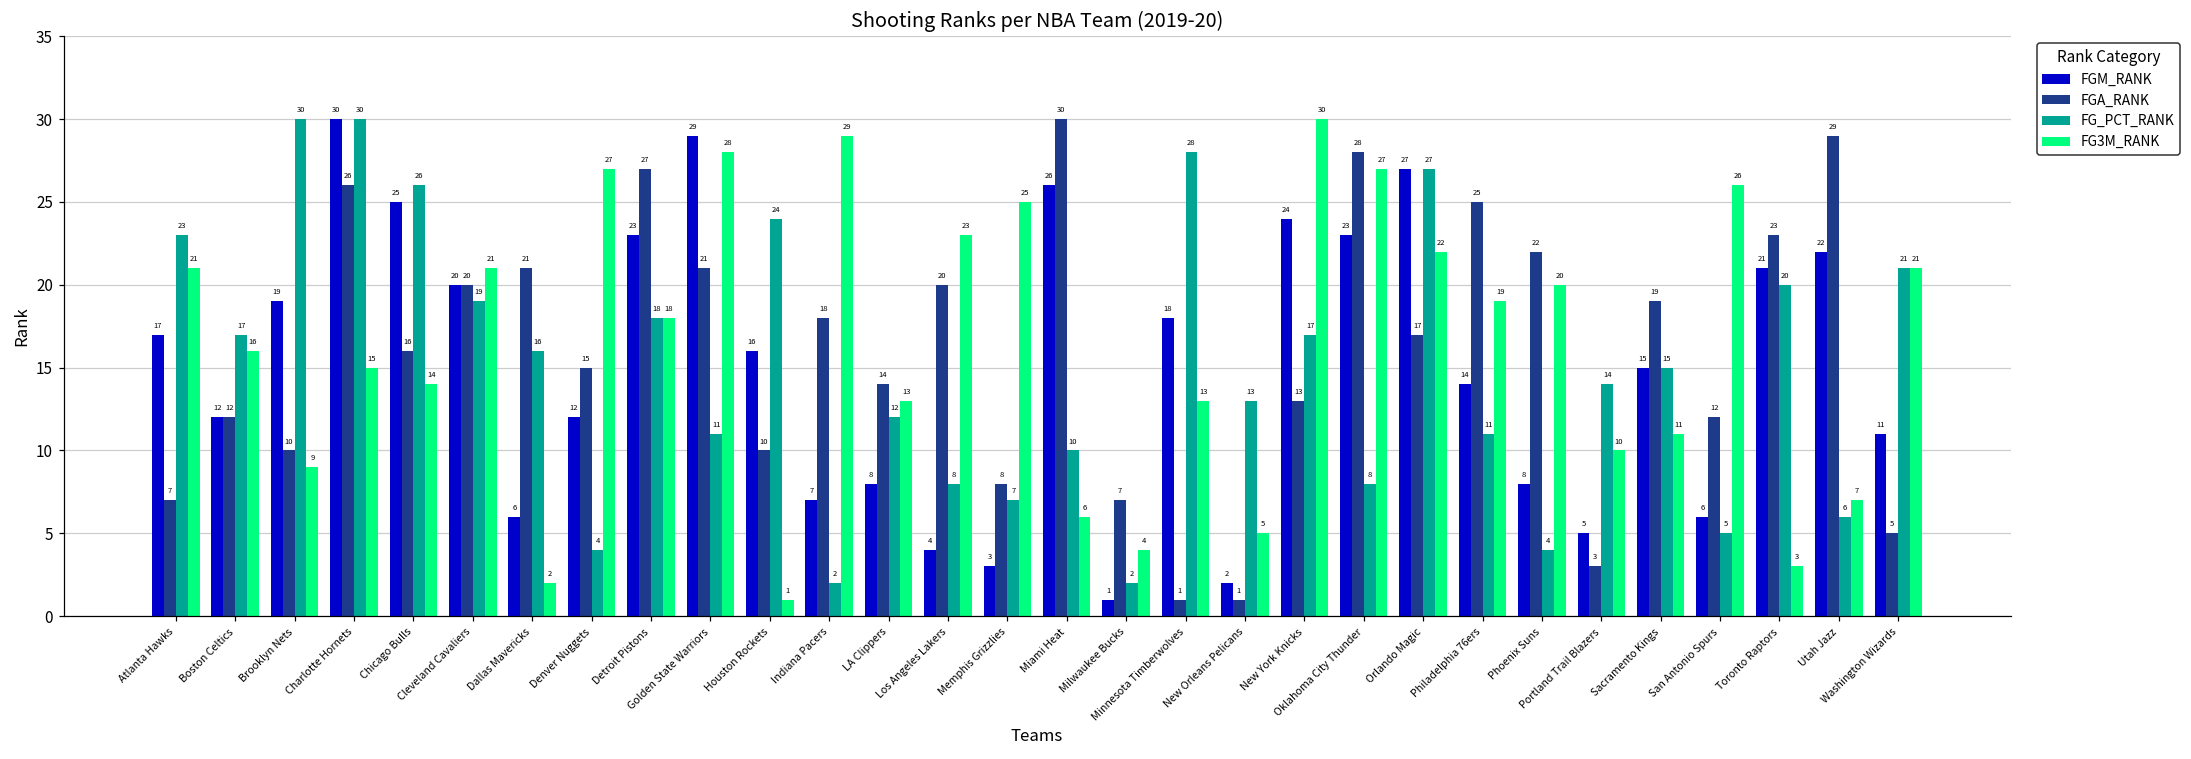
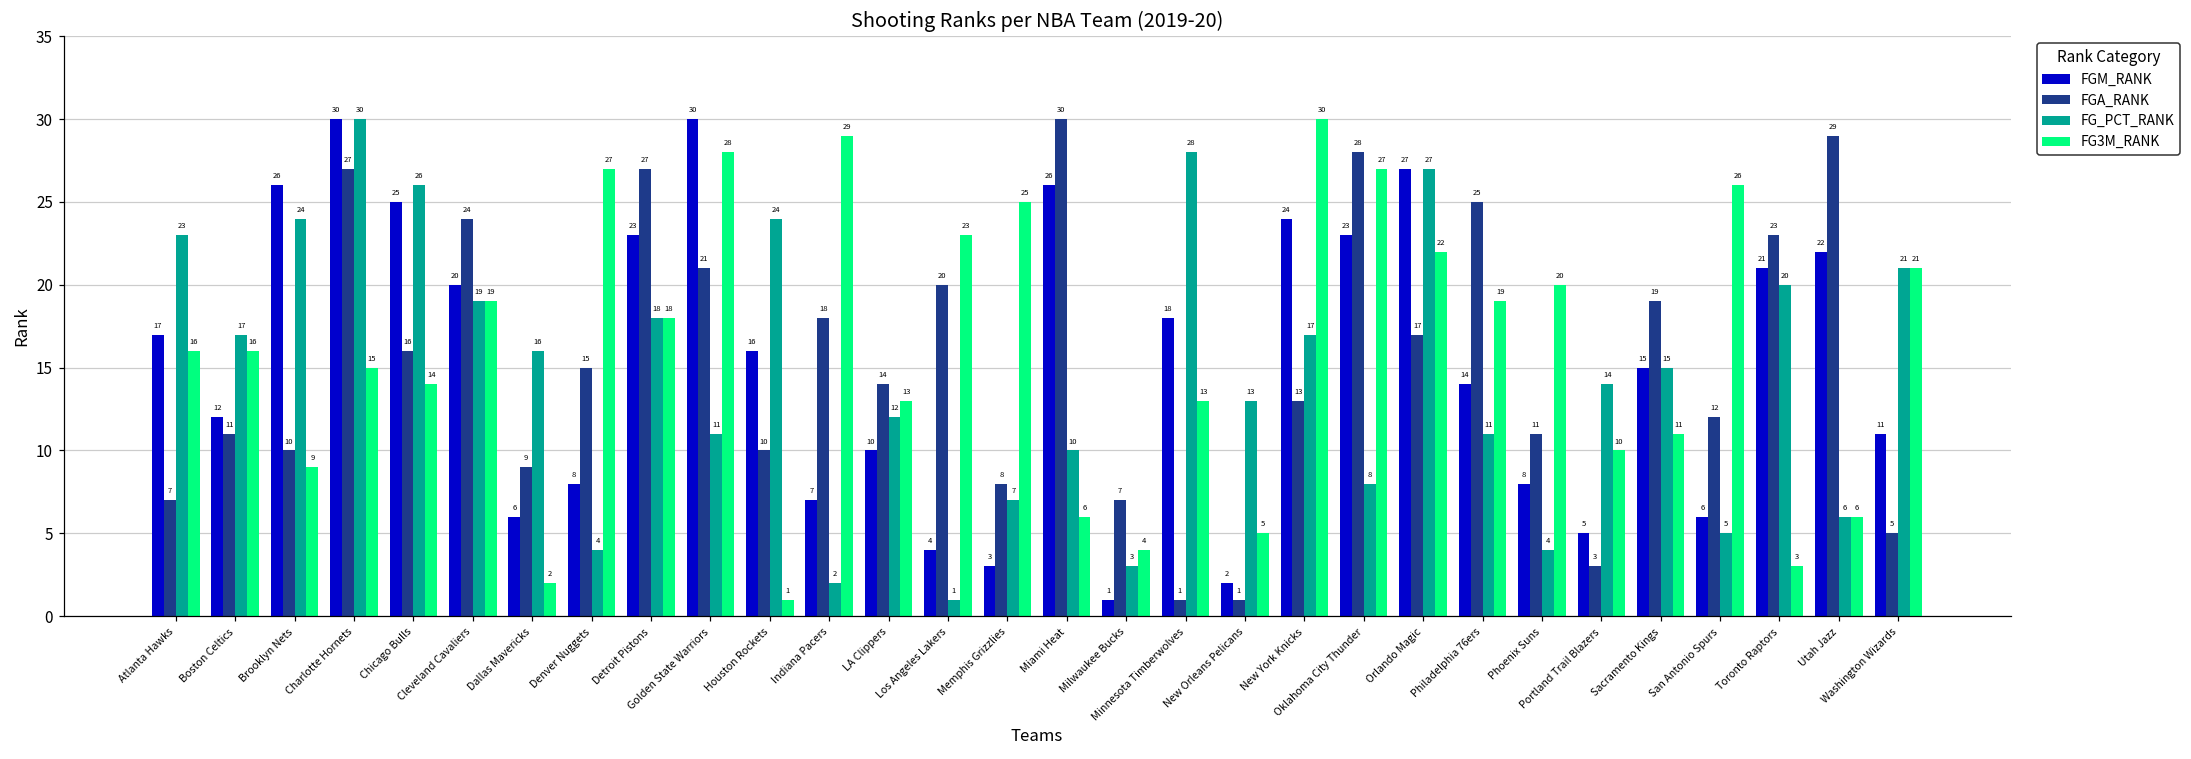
  {
    "FGM_RANK": {
      "Atlanta Hawks": 17,
      "Boston Celtics": 12,
-     "Brooklyn Nets": 19,
+     "Brooklyn Nets": 26,
      "Charlotte Hornets": 30,
      "Chicago Bulls": 25,
      "Cleveland Cavaliers": 20,
      "Dallas Mavericks": 6,
-     "Denver Nuggets": 12,
+     "Denver Nuggets": 8,
      "Detroit Pistons": 23,
-     "Golden State Warriors": 29,
+     "Golden State Warriors": 30,
      "Houston Rockets": 16,
      "Indiana Pacers": 7,
-     "LA Clippers": 8,
+     "LA Clippers": 10,
      "Los Angeles Lakers": 4,
      "Memphis Grizzlies": 3,
      "Miami Heat": 26,
      "Milwaukee Bucks": 1,
      "Minnesota Timberwolves": 18,
      "New Orleans Pelicans": 2,
      "New York Knicks": 24,
      "Oklahoma City Thunder": 23,
      "Orlando Magic": 27,
      "Philadelphia 76ers": 14,
      "Phoenix Suns": 8,
      "Portland Trail Blazers": 5,
      "Sacramento Kings": 15,
      "San Antonio Spurs": 6,
      "Toronto Raptors": 21,
      "Utah Jazz": 22,
      "Washington Wizards": 11
    },
    "FGA_RANK": {
      "Atlanta Hawks": 7,
-     "Boston Celtics": 12,
+     "Boston Celtics": 11,
      "Brooklyn Nets": 10,
-     "Charlotte Hornets": 26,
+     "Charlotte Hornets": 27,
      "Chicago Bulls": 16,
-     "Cleveland Cavaliers": 20,
-     "Dallas Mavericks": 21,
+     "Cleveland Cavaliers": 24,
+     "Dallas Mavericks": 9,
      "Denver Nuggets": 15,
      "Detroit Pistons": 27,
      "Golden State Warriors": 21,
      "Houston Rockets": 10,
      "Indiana Pacers": 18,
      "LA Clippers": 14,
      "Los Angeles Lakers": 20,
      "Memphis Grizzlies": 8,
      "Miami Heat": 30,
      "Milwaukee Bucks": 7,
      "Minnesota Timberwolves": 1,
      "New Orleans Pelicans": 1,
      "New York Knicks": 13,
      "Oklahoma City Thunder": 28,
      "Orlando Magic": 17,
      "Philadelphia 76ers": 25,
-     "Phoenix Suns": 22,
+     "Phoenix Suns": 11,
      "Portland Trail Blazers": 3,
      "Sacramento Kings": 19,
      "San Antonio Spurs": 12,
      "Toronto Raptors": 23,
      "Utah Jazz": 29,
      "Washington Wizards": 5
    },
    "FG_PCT_RANK": {
      "Atlanta Hawks": 23,
      "Boston Celtics": 17,
-     "Brooklyn Nets": 30,
+     "Brooklyn Nets": 24,
      "Charlotte Hornets": 30,
      "Chicago Bulls": 26,
      "Cleveland Cavaliers": 19,
      "Dallas Mavericks": 16,
      "Denver Nuggets": 4,
      "Detroit Pistons": 18,
      "Golden State Warriors": 11,
      "Houston Rockets": 24,
      "Indiana Pacers": 2,
      "LA Clippers": 12,
-     "Los Angeles Lakers": 8,
+     "Los Angeles Lakers": 1,
      "Memphis Grizzlies": 7,
      "Miami Heat": 10,
-     "Milwaukee Bucks": 2,
+     "Milwaukee Bucks": 3,
      "Minnesota Timberwolves": 28,
      "New Orleans Pelicans": 13,
      "New York Knicks": 17,
      "Oklahoma City Thunder": 8,
      "Orlando Magic": 27,
      "Philadelphia 76ers": 11,
      "Phoenix Suns": 4,
      "Portland Trail Blazers": 14,
      "Sacramento Kings": 15,
      "San Antonio Spurs": 5,
      "Toronto Raptors": 20,
      "Utah Jazz": 6,
      "Washington Wizards": 21
    },
    "FG3M_RANK": {
-     "Atlanta Hawks": 21,
+     "Atlanta Hawks": 16,
      "Boston Celtics": 16,
      "Brooklyn Nets": 9,
      "Charlotte Hornets": 15,
      "Chicago Bulls": 14,
-     "Cleveland Cavaliers": 21,
+     "Cleveland Cavaliers": 19,
      "Dallas Mavericks": 2,
      "Denver Nuggets": 27,
      "Detroit Pistons": 18,
      "Golden State Warriors": 28,
      "Houston Rockets": 1,
      "Indiana Pacers": 29,
      "LA Clippers": 13,
      "Los Angeles Lakers": 23,
      "Memphis Grizzlies": 25,
      "Miami Heat": 6,
      "Milwaukee Bucks": 4,
      "Minnesota Timberwolves": 13,
      "New Orleans Pelicans": 5,
      "New York Knicks": 30,
      "Oklahoma City Thunder": 27,
      "Orlando Magic": 22,
      "Philadelphia 76ers": 19,
      "Phoenix Suns": 20,
      "Portland Trail Blazers": 10,
      "Sacramento Kings": 11,
      "San Antonio Spurs": 26,
      "Toronto Raptors": 3,
-     "Utah Jazz": 7,
+     "Utah Jazz": 6,
      "Washington Wizards": 21
    }
  }
